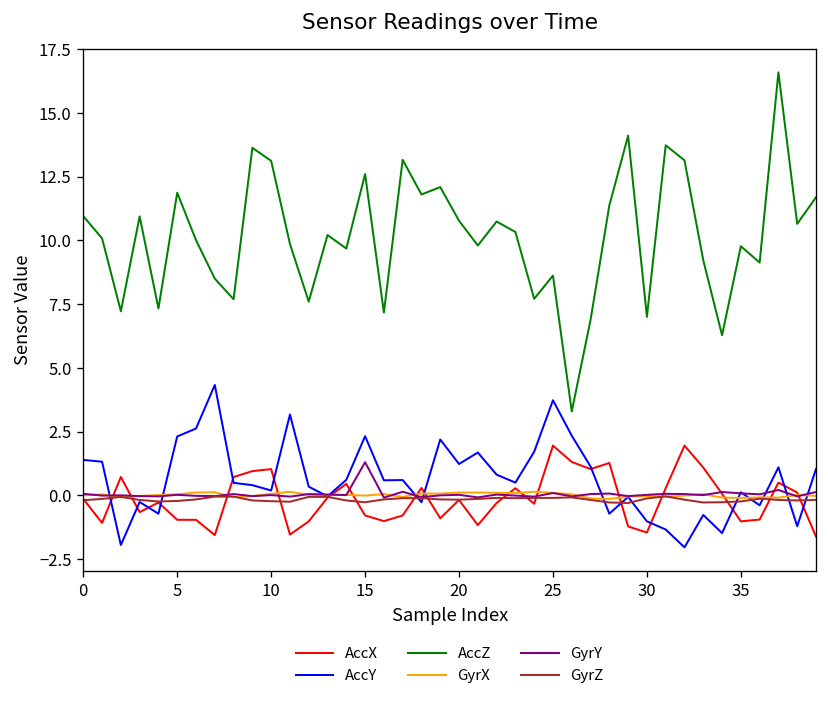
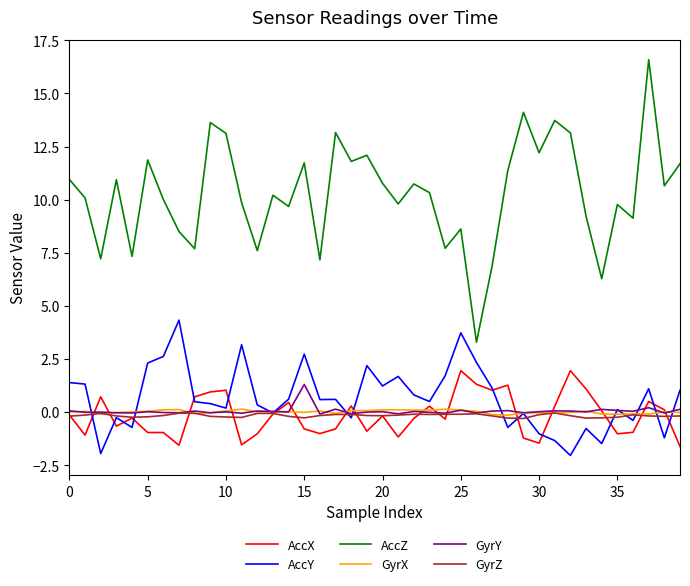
  {
    "AccX": {
      "5": -1.0,
      "10": 1.0,
      "15": -0.8,
      "25": 2.0,
      "30": -1.5,
      "35": -1.0
    },
    "AccY": {
      "0": 1.4,
      "5": 2.3,
      "10": 0.2,
-     "15": 2.3,
+     "15": 2.7,
      "20": 1.2,
      "25": 3.7,
      "30": -1.0
    },
    "AccZ": {
      "0": 11.0,
      "5": 11.9,
      "10": 13.1,
-     "15": 12.6,
+     "15": 11.7,
      "20": 10.8,
      "25": 8.6,
-     "30": 7.0,
+     "30": 12.2,
      "35": 9.8
    },
    "GyrX": {
      "15": 0.0,
      "35": -0.1
    },
    "GyrY": {
      "15": 1.3
    },
    "GyrZ": {
      "5": -0.2,
      "10": -0.2,
      "15": -0.3,
      "25": -0.1,
      "35": -0.2
    }
  }
